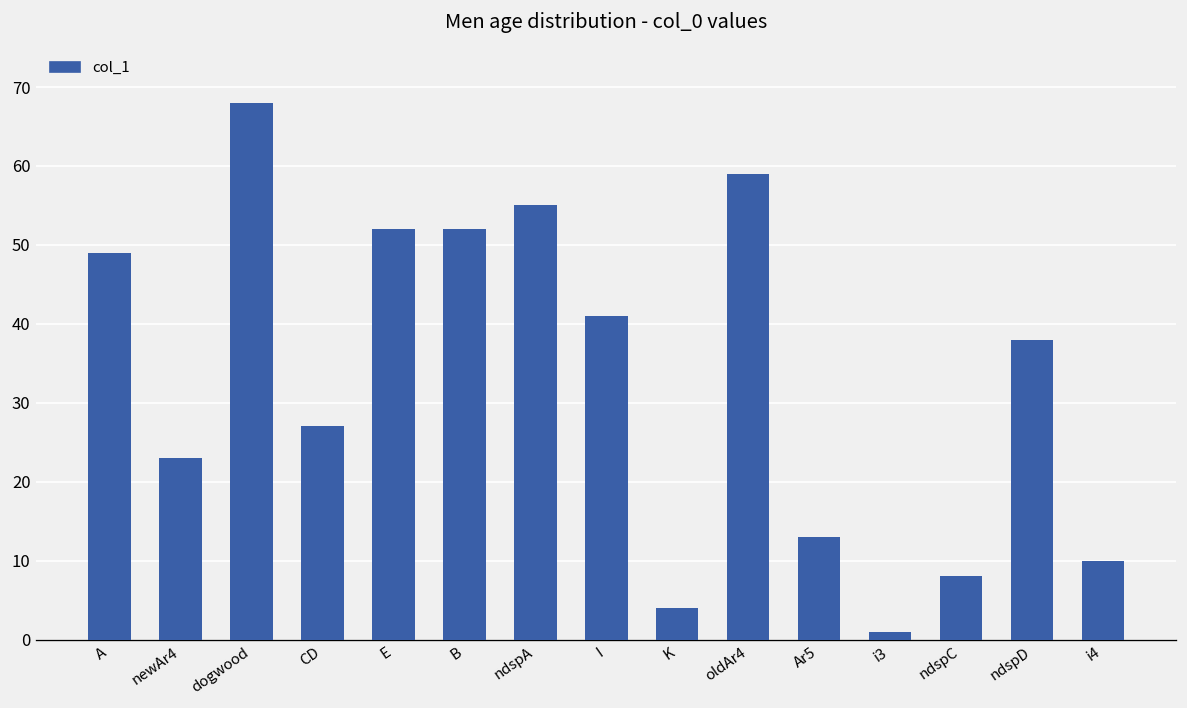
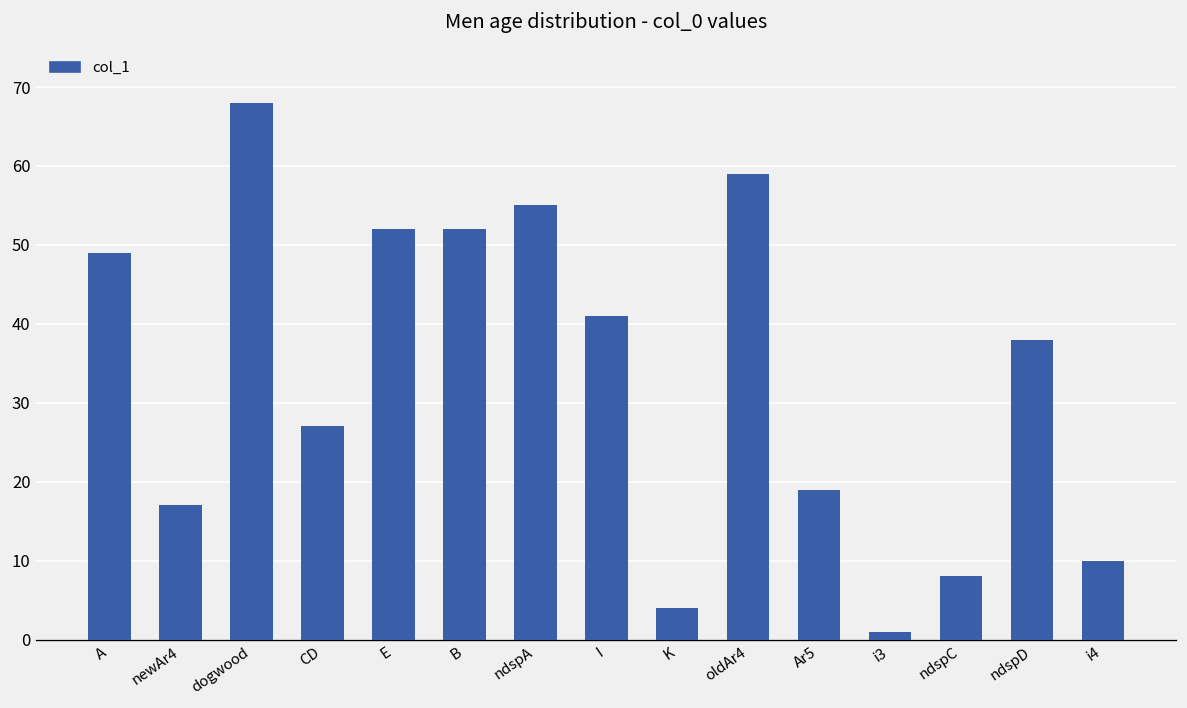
  {
    "A": 49,
-   "newAr4": 23,
+   "newAr4": 17,
    "dogwood": 68,
    "CD": 27,
    "E": 52,
    "B": 52,
    "ndspA": 55,
    "I": 41,
    "K": 4,
    "oldAr4": 59,
-   "Ar5": 13,
+   "Ar5": 19,
    "i3": 1,
    "ndspC": 8,
    "ndspD": 38,
    "i4": 10
  }
